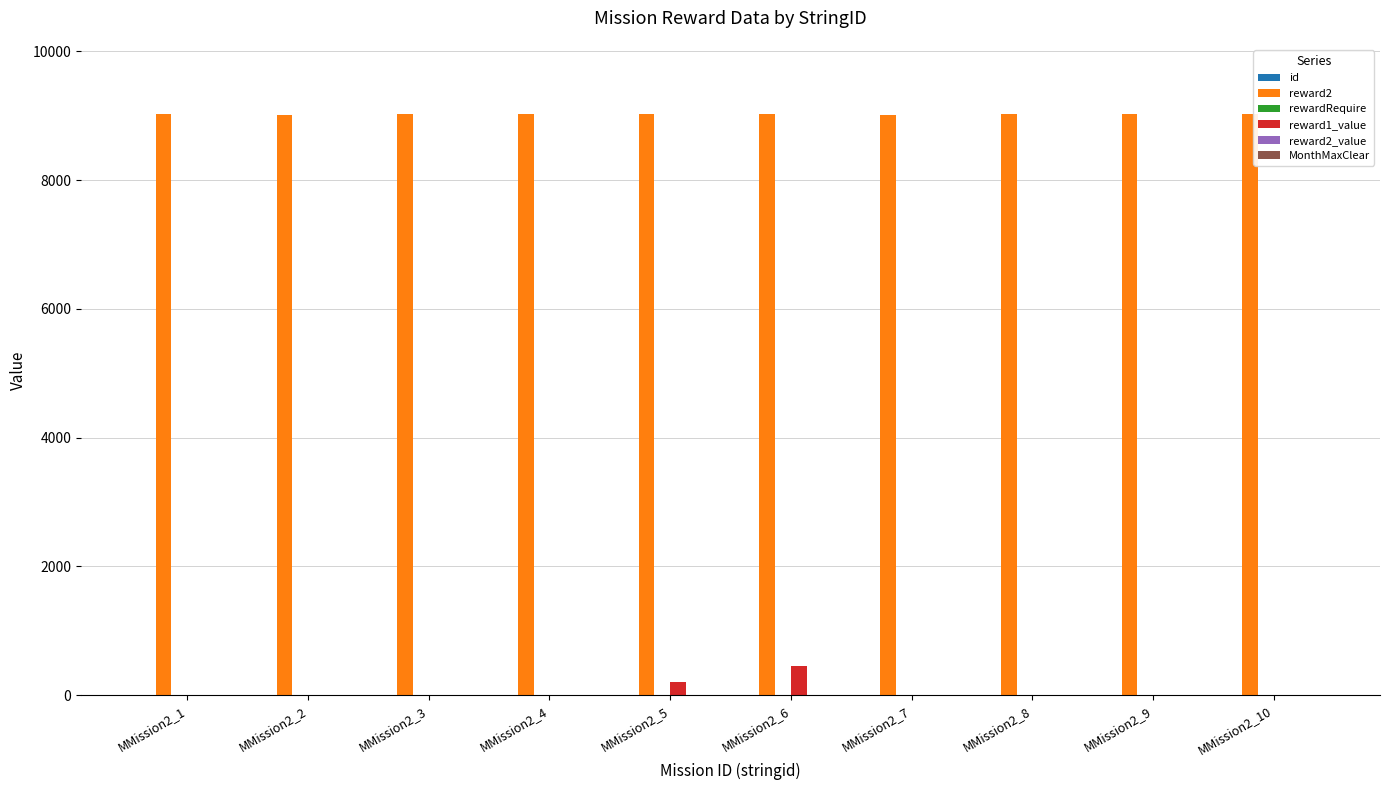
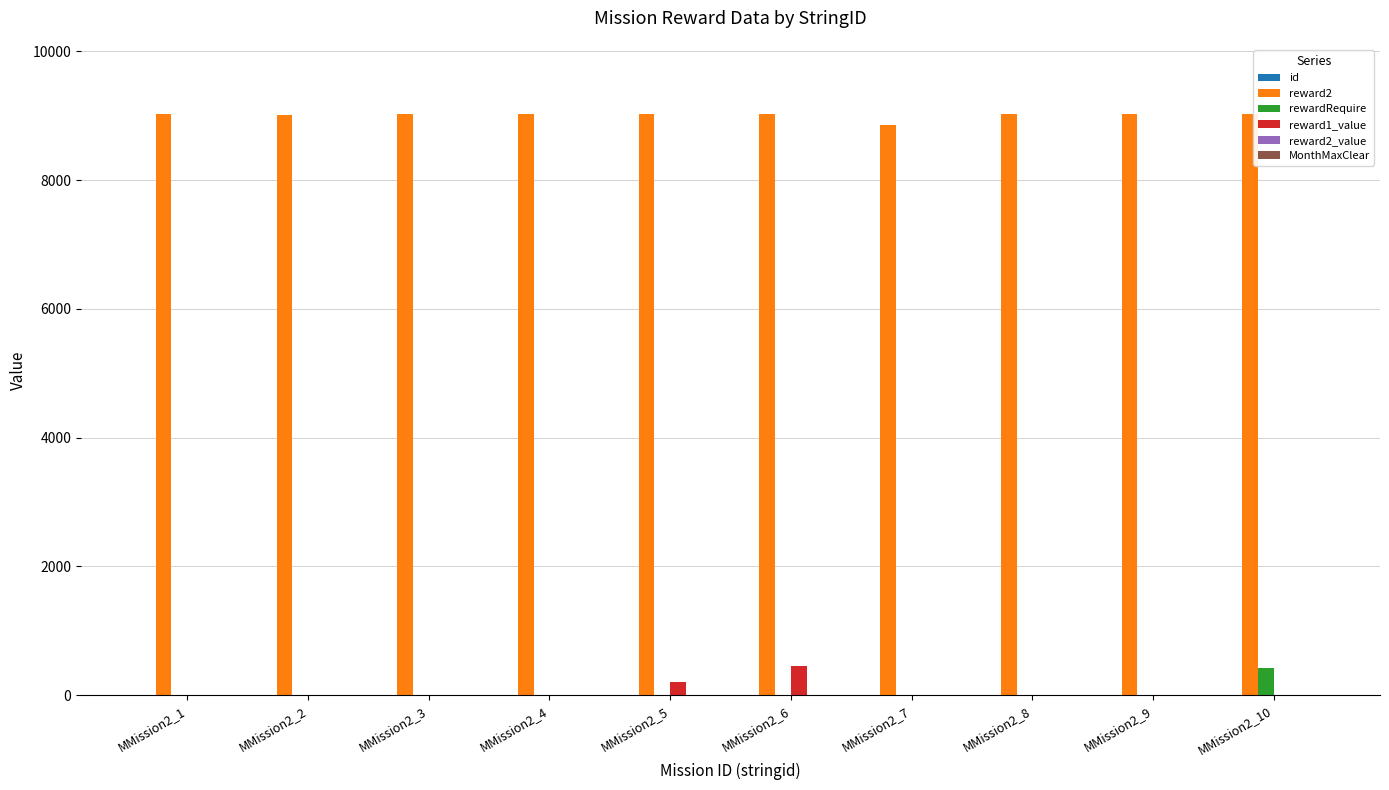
  {
    "id": {
      "MMission2_1": 0
    },
    "reward2": {
      "MMission2_1": 9000,
      "MMission2_2": 9000,
      "MMission2_3": 9000,
      "MMission2_4": 9000,
      "MMission2_5": 9000,
      "MMission2_6": 9000,
-     "MMission2_7": 9000,
+     "MMission2_7": 8900,
      "MMission2_8": 9000,
      "MMission2_9": 9000,
      "MMission2_10": 9000
    },
    "rewardRequire": {
-     "MMission2_10": 0
+     "MMission2_10": 400
    },
    "reward1_value": {
      "MMission2_5": 200,
      "MMission2_6": 500
    }
  }
